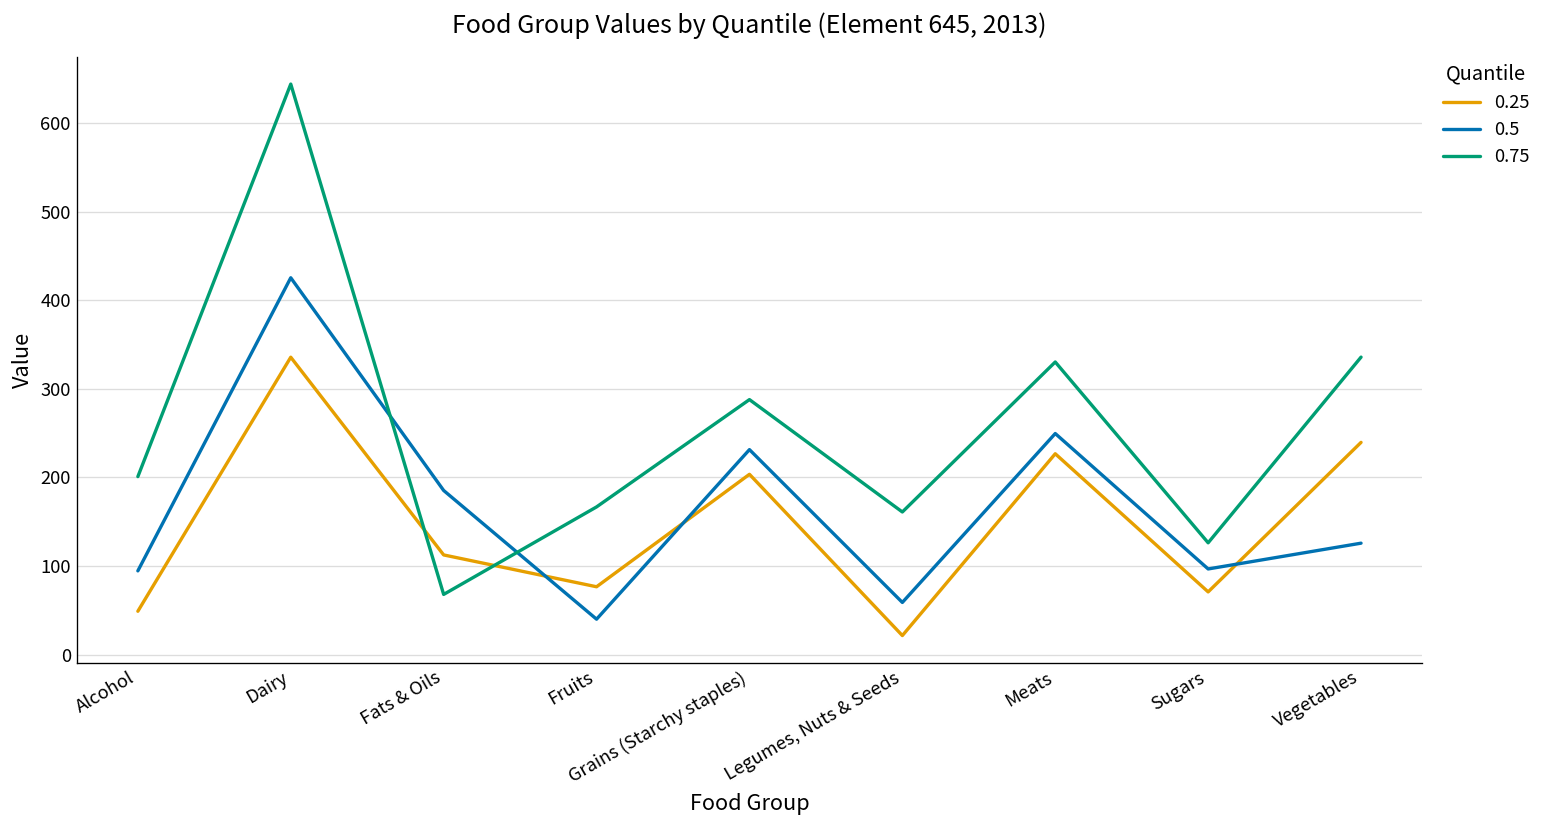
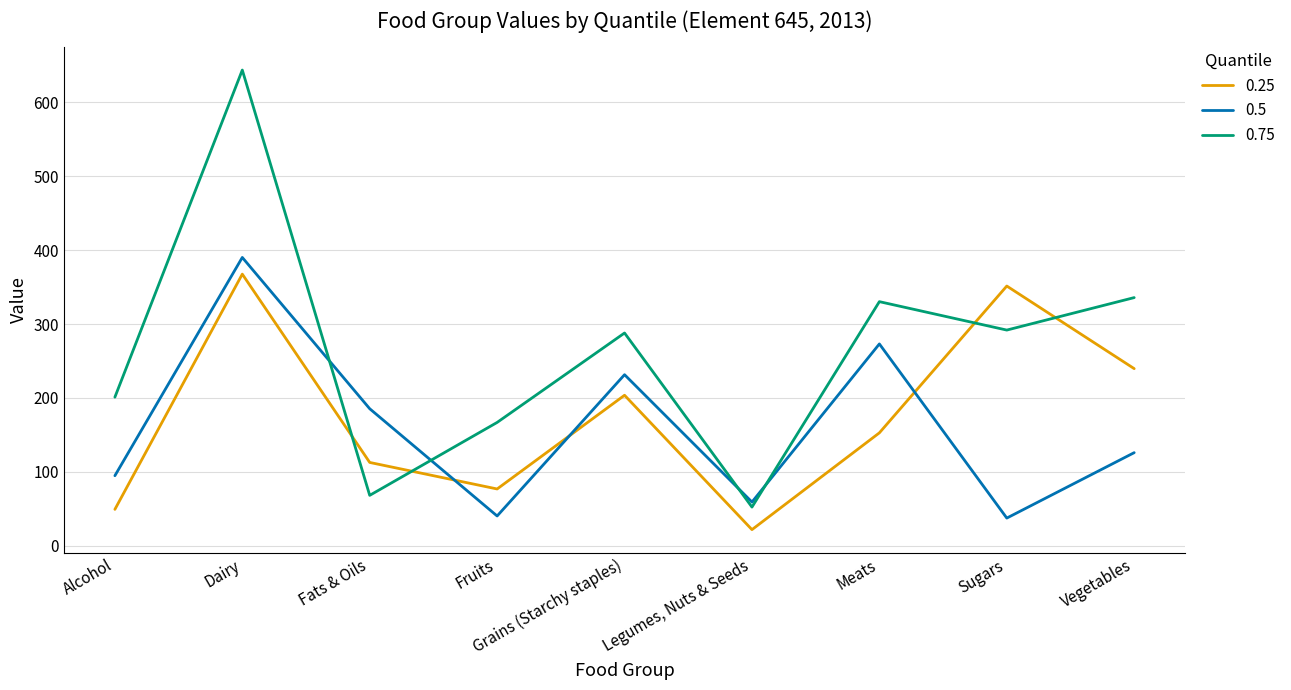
  {
    "0.25": {
      "Alcohol": 50,
-     "Dairy": 340,
+     "Dairy": 370,
      "Fats & Oils": 110,
      "Fruits": 80,
      "Grains (Starchy staples)": 200,
      "Legumes, Nuts & Seeds": 20,
-     "Meats": 230,
-     "Sugars": 70,
+     "Meats": 150,
+     "Sugars": 350,
      "Vegetables": 240
    },
    "0.5": {
      "Alcohol": 90,
-     "Dairy": 430,
+     "Dairy": 390,
      "Fats & Oils": 190,
      "Fruits": 40,
      "Grains (Starchy staples)": 230,
      "Legumes, Nuts & Seeds": 60,
-     "Meats": 250,
-     "Sugars": 100,
+     "Meats": 270,
+     "Sugars": 40,
      "Vegetables": 130
    },
    "0.75": {
      "Alcohol": 200,
      "Dairy": 640,
      "Fats & Oils": 70,
      "Fruits": 170,
      "Grains (Starchy staples)": 290,
-     "Legumes, Nuts & Seeds": 160,
+     "Legumes, Nuts & Seeds": 50,
      "Meats": 330,
-     "Sugars": 130,
+     "Sugars": 290,
      "Vegetables": 340
    }
  }
